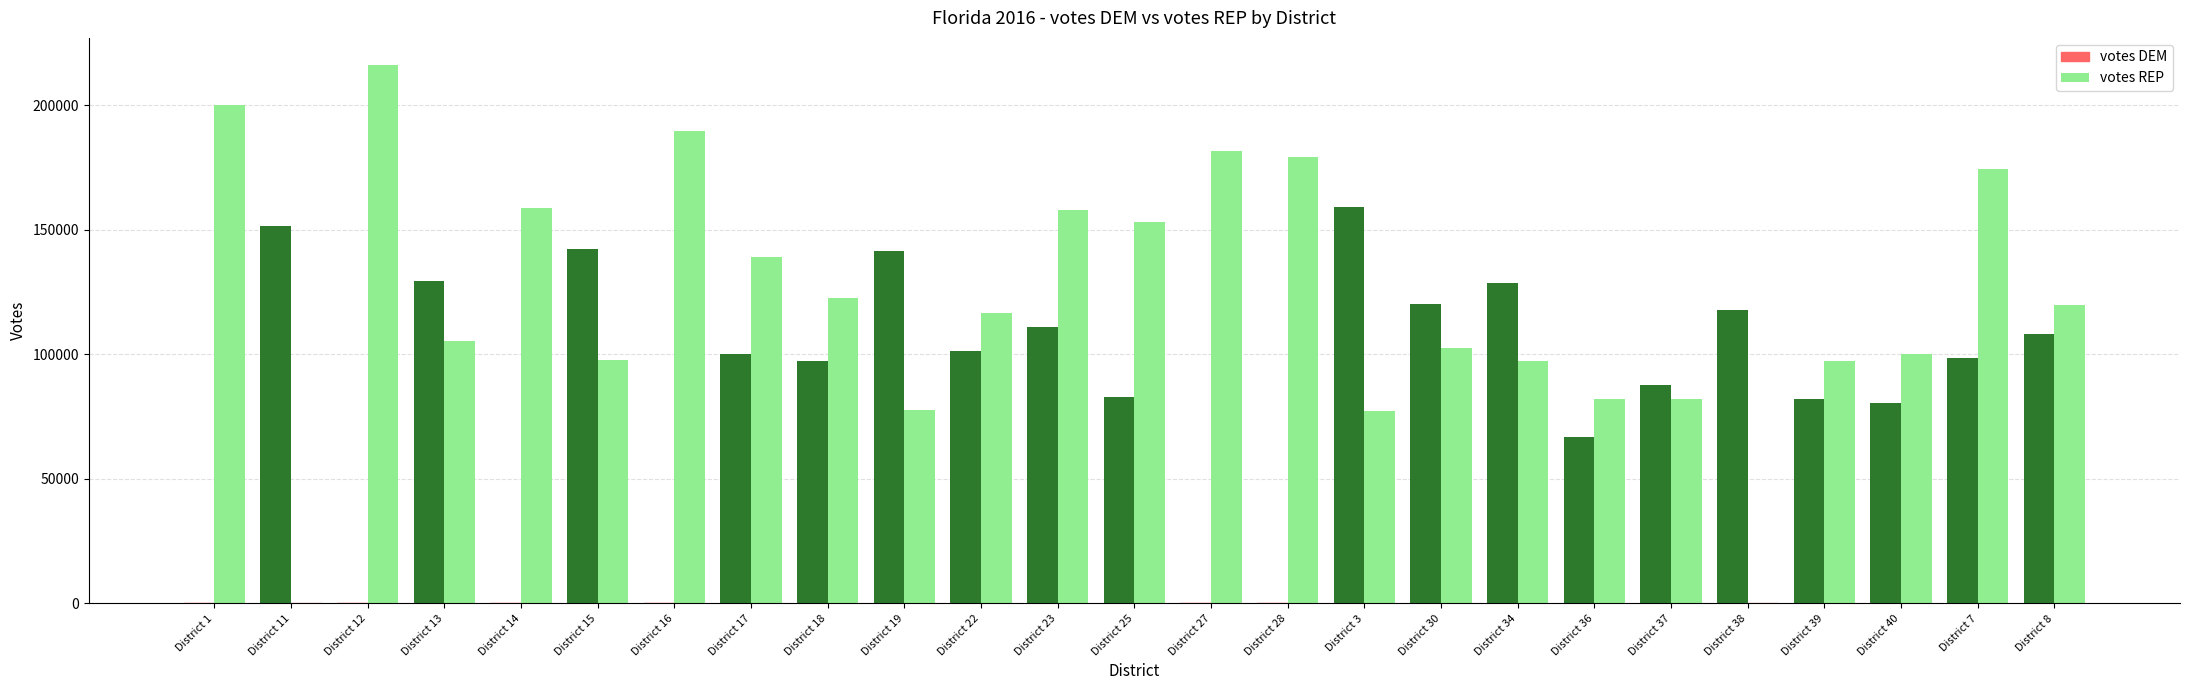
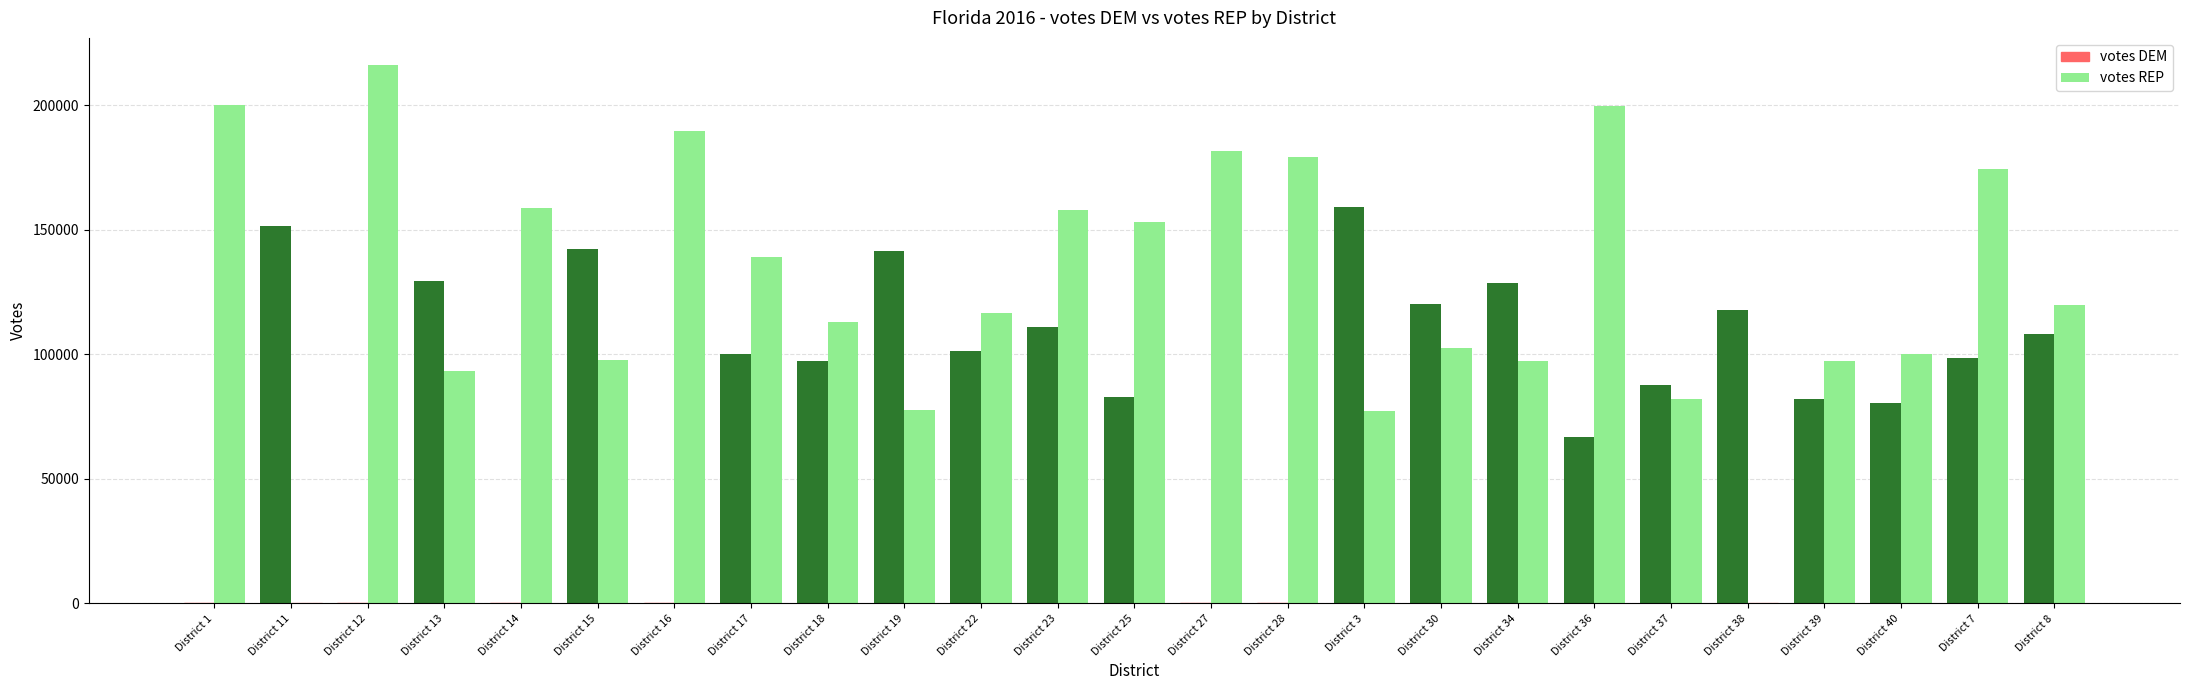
  {
    "votes DEM": {
      "District 11": 151000,
      "District 13": 130000,
      "District 15": 142000,
      "District 17": 100000,
      "District 18": 97000,
      "District 19": 141000,
      "District 22": 101000,
      "District 23": 111000,
      "District 25": 83000,
      "District 3": 159000,
      "District 30": 120000,
      "District 34": 129000,
      "District 36": 67000,
      "District 37": 88000,
      "District 38": 118000,
      "District 39": 82000,
      "District 40": 81000,
      "District 7": 98000,
      "District 8": 108000
    },
    "votes REP": {
      "District 1": 200000,
      "District 12": 216000,
-     "District 13": 105000,
+     "District 13": 93000,
      "District 14": 159000,
      "District 15": 98000,
      "District 16": 190000,
      "District 17": 139000,
-     "District 18": 122000,
+     "District 18": 113000,
      "District 19": 78000,
      "District 22": 116000,
      "District 23": 158000,
      "District 25": 153000,
      "District 27": 182000,
      "District 28": 179000,
      "District 3": 77000,
      "District 30": 102000,
      "District 34": 97000,
-     "District 36": 82000,
+     "District 36": 200000,
      "District 37": 82000,
      "District 39": 97000,
      "District 40": 100000,
      "District 7": 174000,
      "District 8": 120000
    }
  }
